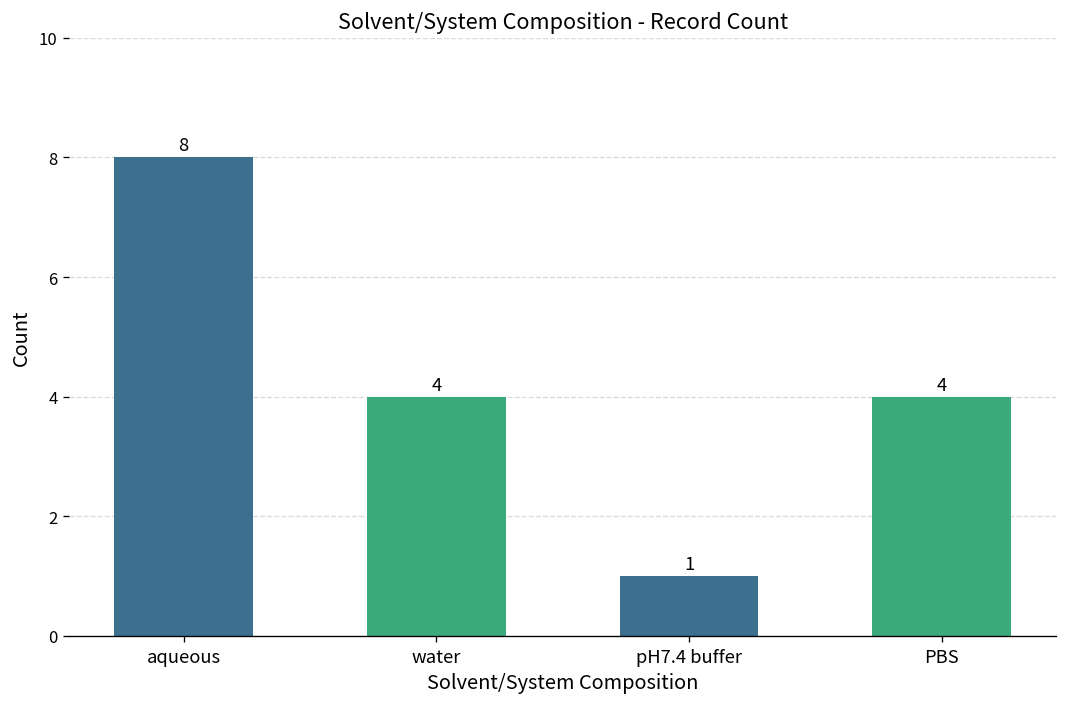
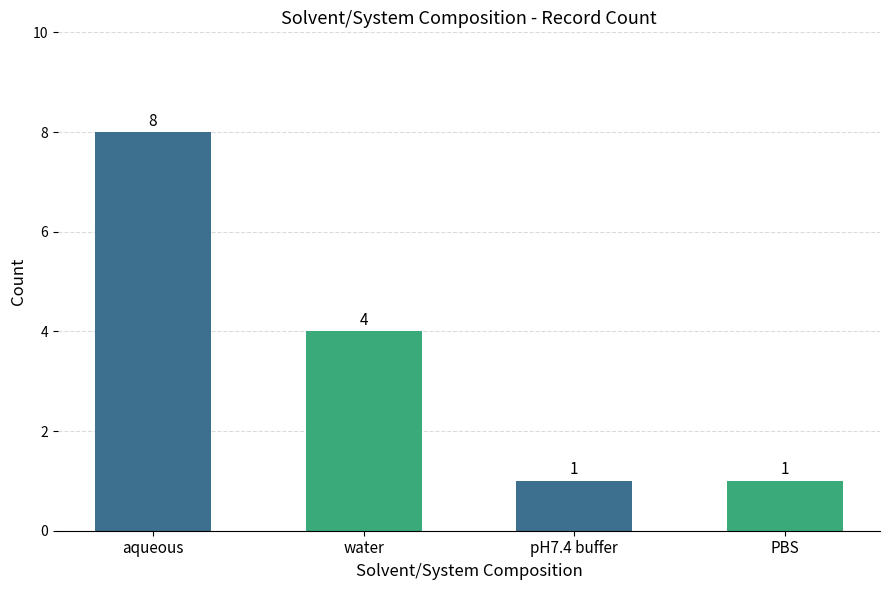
  {
    "aqueous": 8,
    "water": 4,
    "pH7.4 buffer": 1,
-   "PBS": 4
+   "PBS": 1
  }
